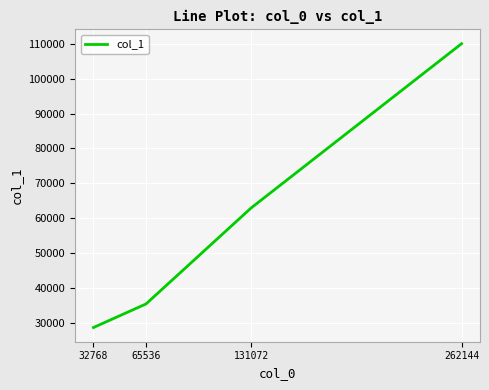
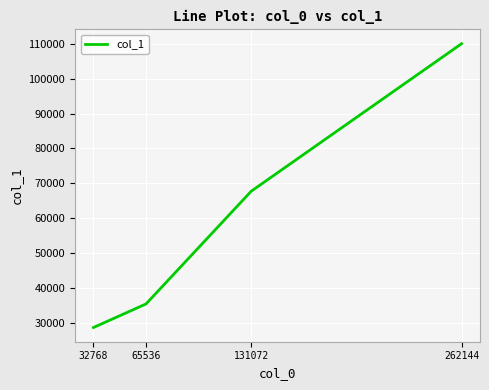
  {
    "32768": 29000,
    "65536": 35000,
-   "131072": 63000,
+   "131072": 68000,
    "262144": 110000
  }
